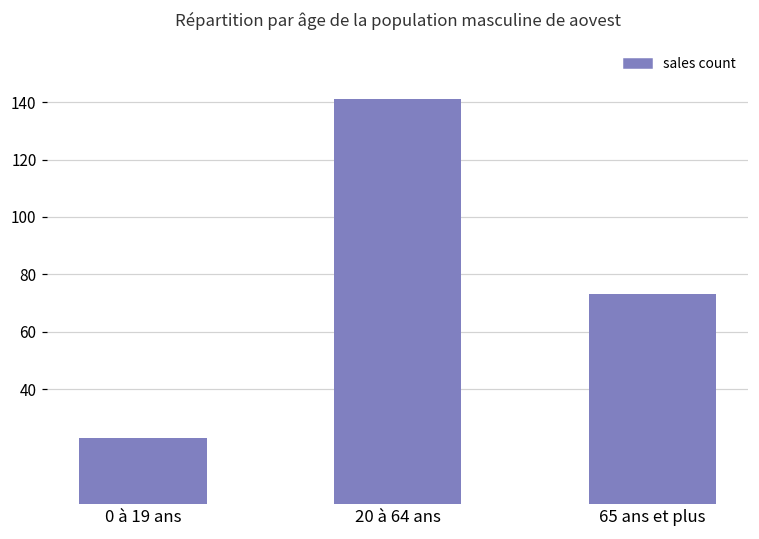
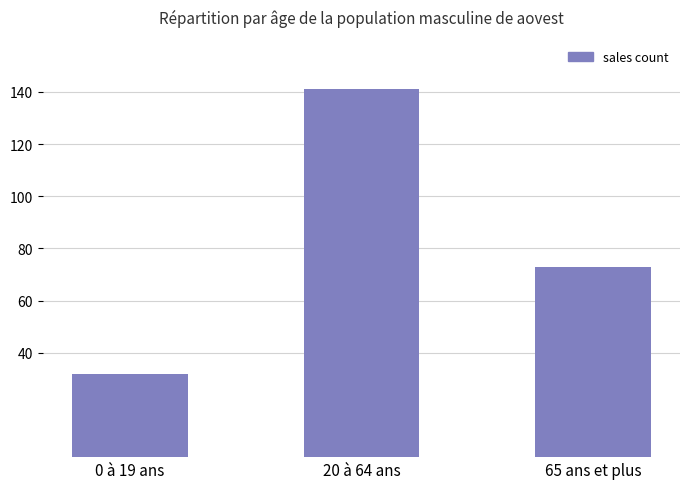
  {
-   "0 à 19 ans": 23,
+   "0 à 19 ans": 32,
    "20 à 64 ans": 141,
    "65 ans et plus": 73
  }
